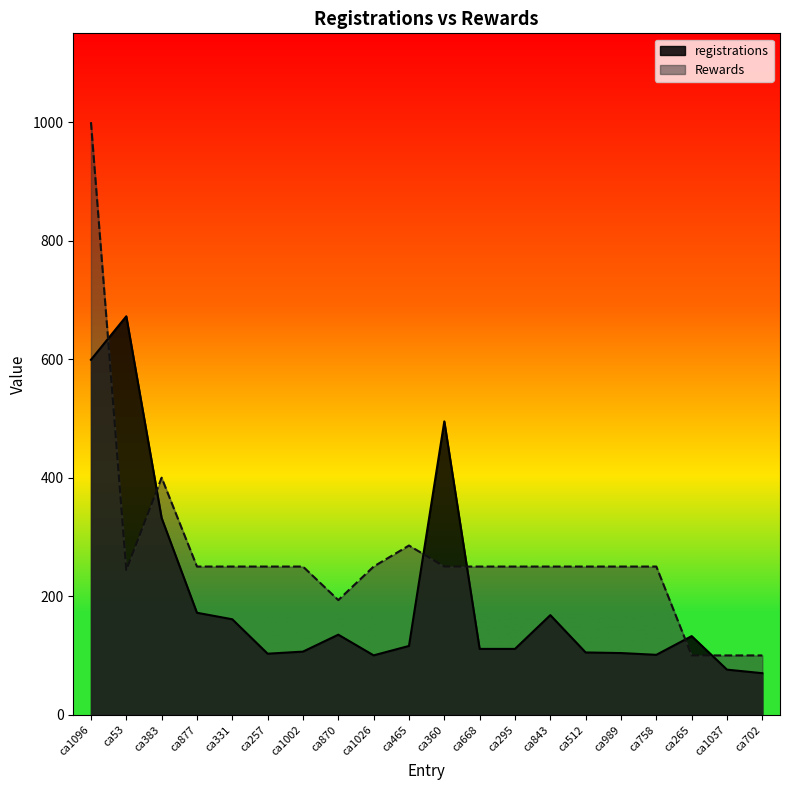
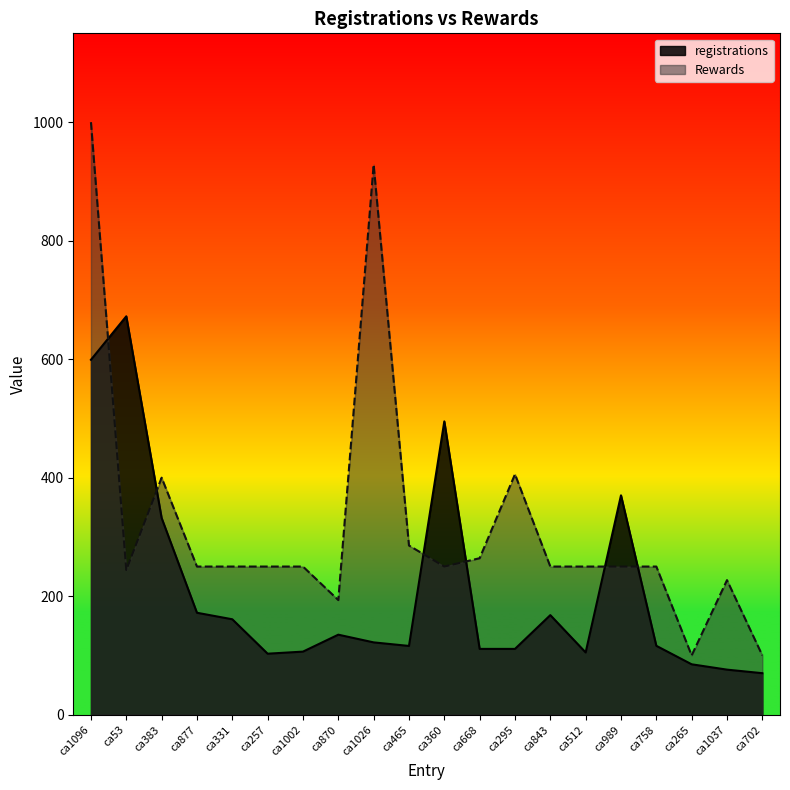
  {
    "registrations": {
      "ca1096": 600,
      "ca53": 670,
      "ca383": 330,
      "ca877": 170,
      "ca331": 160,
      "ca257": 100,
      "ca1002": 110,
      "ca870": 140,
-     "ca1026": 100,
+     "ca1026": 120,
      "ca465": 120,
      "ca360": 500,
      "ca668": 110,
      "ca295": 110,
      "ca843": 170,
      "ca512": 110,
-     "ca989": 100,
-     "ca758": 100,
-     "ca265": 130,
+     "ca989": 370,
+     "ca758": 120,
+     "ca265": 90,
      "ca1037": 80,
      "ca702": 70
    },
    "Rewards": {
      "ca1096": 1000,
      "ca53": 240,
      "ca383": 400,
      "ca877": 250,
      "ca331": 250,
      "ca257": 250,
      "ca1002": 250,
      "ca870": 190,
-     "ca1026": 250,
+     "ca1026": 930,
      "ca465": 290,
      "ca360": 250,
-     "ca668": 250,
-     "ca295": 250,
+     "ca668": 260,
+     "ca295": 410,
      "ca843": 250,
      "ca512": 250,
      "ca989": 250,
      "ca758": 250,
      "ca265": 100,
-     "ca1037": 100,
+     "ca1037": 230,
      "ca702": 100
    }
  }
